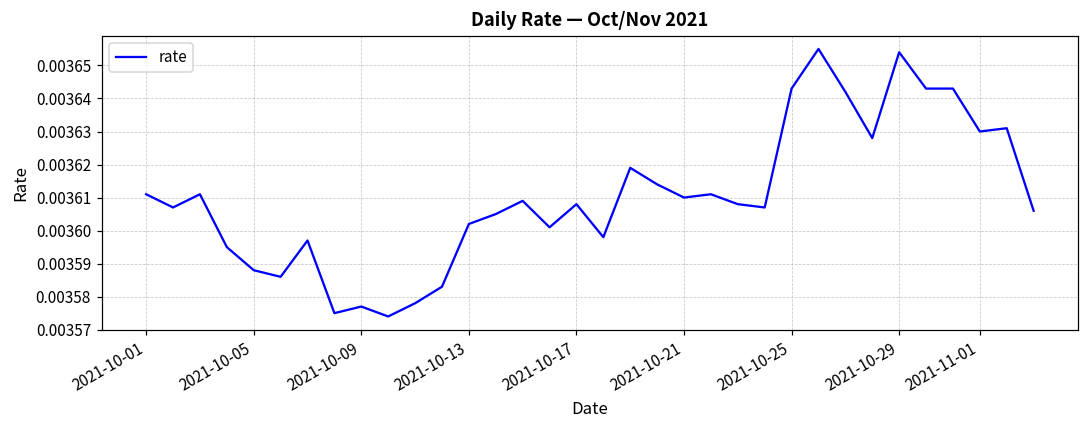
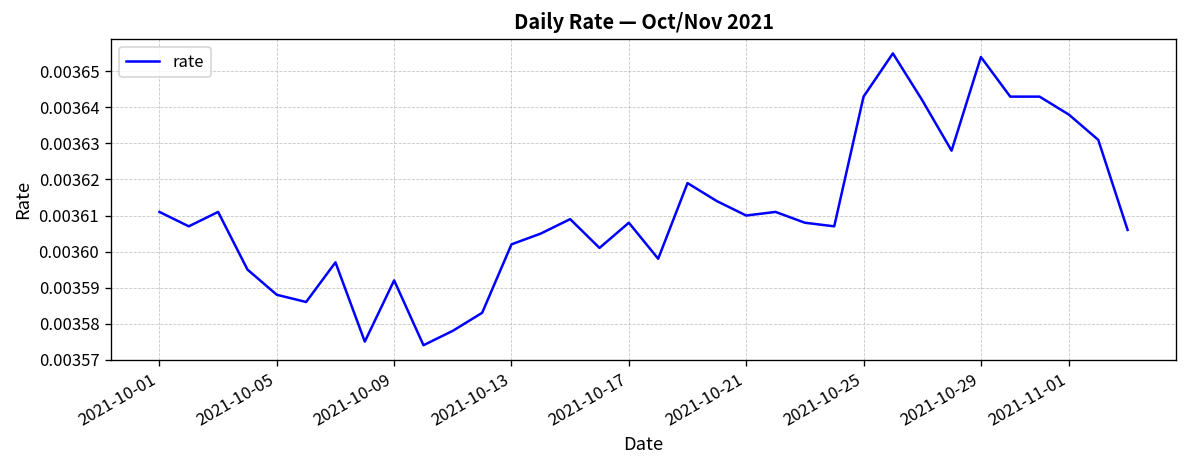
  {
    "2021-10-01": 0.003611,
    "2021-10-05": 0.003588,
-   "2021-10-09": 0.003577,
+   "2021-10-09": 0.003592,
    "2021-10-13": 0.003602,
    "2021-10-17": 0.003608,
    "2021-10-21": 0.003610,
    "2021-10-25": 0.003643,
    "2021-10-29": 0.003654,
-   "2021-11-01": 0.003630
+   "2021-11-01": 0.003638
  }
